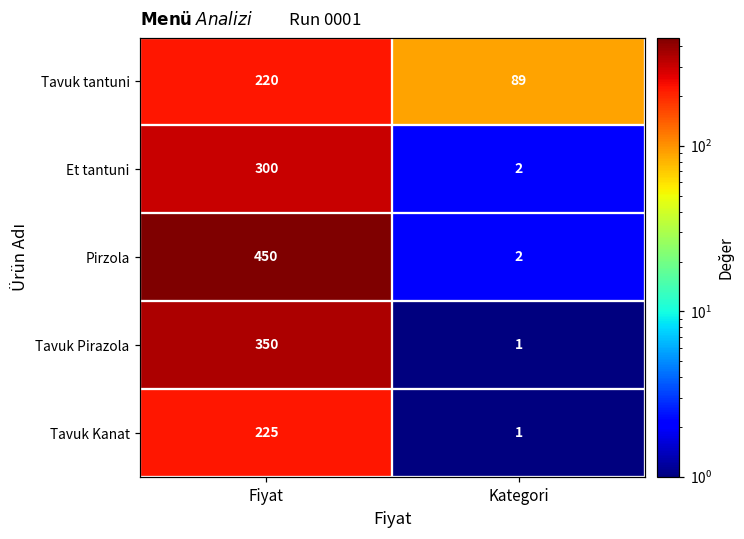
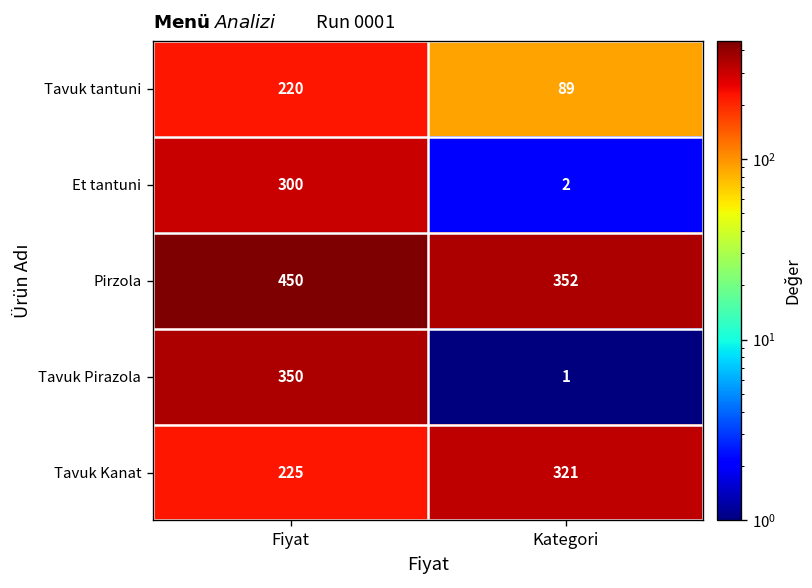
  {
    "Tavuk tantuni": {
      "Fiyat": 220,
      "Kategori": 89
    },
    "Et tantuni": {
      "Fiyat": 300,
      "Kategori": 2
    },
    "Pirzola": {
      "Fiyat": 450,
-     "Kategori": 2
+     "Kategori": 352
    },
    "Tavuk Pirazola": {
      "Fiyat": 350,
      "Kategori": 1
    },
    "Tavuk Kanat": {
      "Fiyat": 225,
-     "Kategori": 1
+     "Kategori": 321
    }
  }
